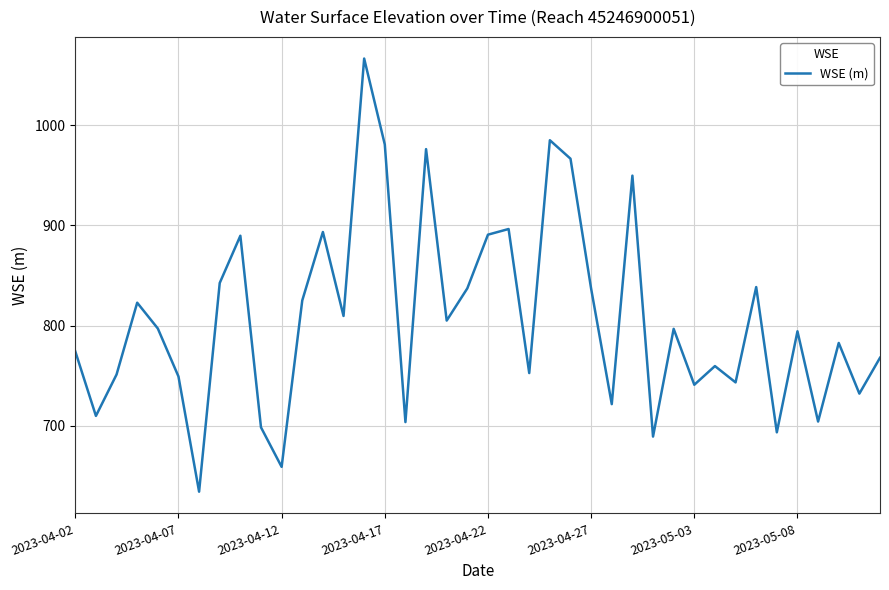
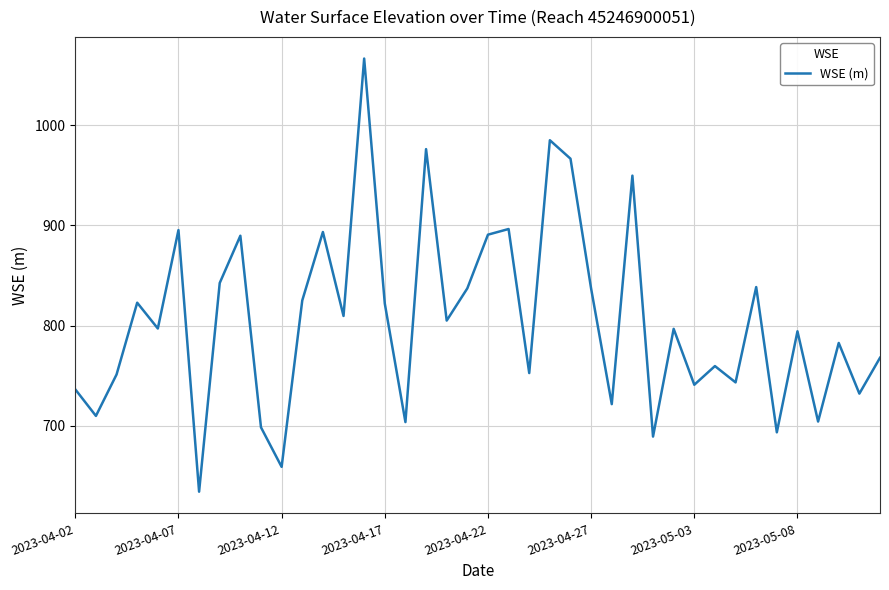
  {
-   "2023-04-02": 774,
-   "2023-04-07": 749,
+   "2023-04-02": 736,
+   "2023-04-07": 895,
    "2023-04-12": 659,
-   "2023-04-17": 981,
+   "2023-04-17": 822,
    "2023-04-22": 891,
    "2023-04-27": 837,
    "2023-05-03": 741,
    "2023-05-08": 794
  }
